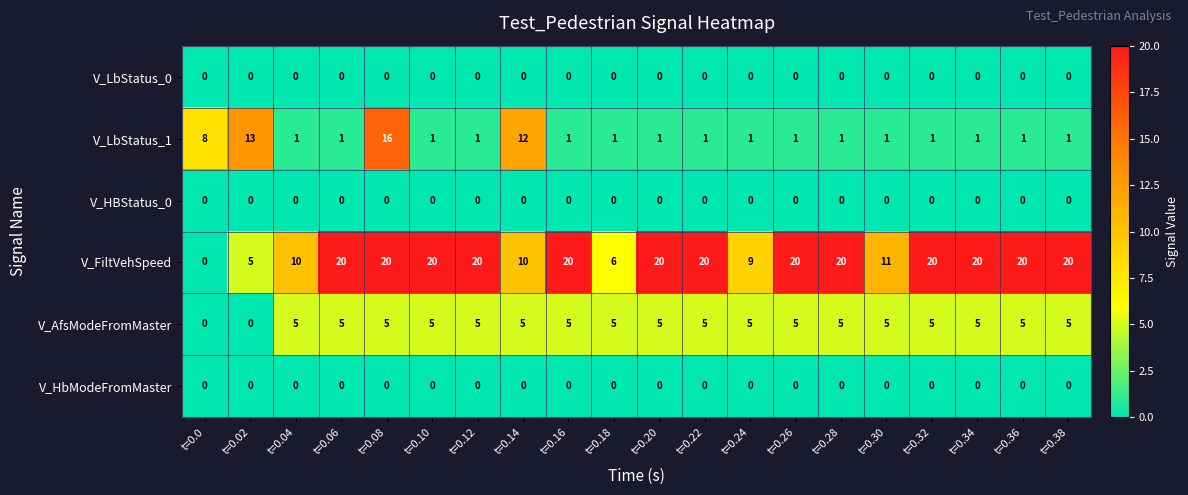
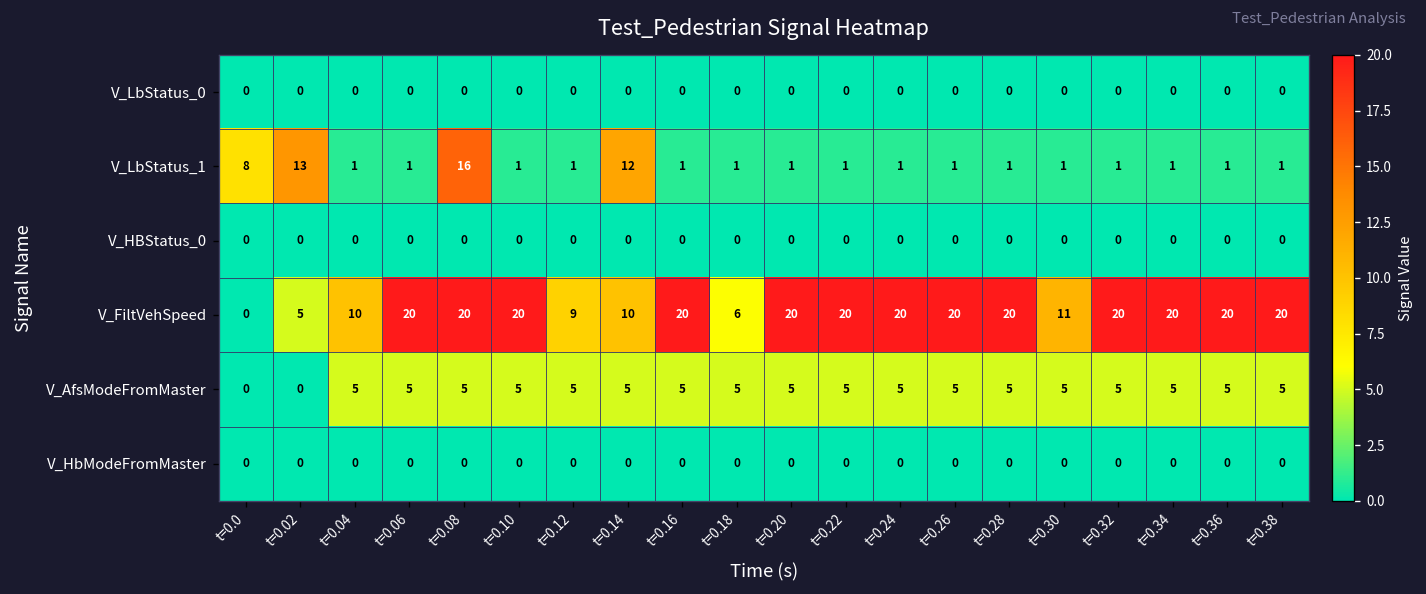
  {
    "V_LbStatus_0": {
      "t=0.0": 0,
      "t=0.02": 0,
      "t=0.04": 0,
      "t=0.06": 0,
      "t=0.08": 0,
      "t=0.10": 0,
      "t=0.12": 0,
      "t=0.14": 0,
      "t=0.16": 0,
      "t=0.18": 0,
      "t=0.20": 0,
      "t=0.22": 0,
      "t=0.24": 0,
      "t=0.26": 0,
      "t=0.28": 0,
      "t=0.30": 0,
      "t=0.32": 0,
      "t=0.34": 0,
      "t=0.36": 0,
      "t=0.38": 0
    },
    "V_LbStatus_1": {
      "t=0.0": 8,
      "t=0.02": 13,
      "t=0.04": 1,
      "t=0.06": 1,
      "t=0.08": 16,
      "t=0.10": 1,
      "t=0.12": 1,
      "t=0.14": 12,
      "t=0.16": 1,
      "t=0.18": 1,
      "t=0.20": 1,
      "t=0.22": 1,
      "t=0.24": 1,
      "t=0.26": 1,
      "t=0.28": 1,
      "t=0.30": 1,
      "t=0.32": 1,
      "t=0.34": 1,
      "t=0.36": 1,
      "t=0.38": 1
    },
    "V_HBStatus_0": {
      "t=0.0": 0,
      "t=0.02": 0,
      "t=0.04": 0,
      "t=0.06": 0,
      "t=0.08": 0,
      "t=0.10": 0,
      "t=0.12": 0,
      "t=0.14": 0,
      "t=0.16": 0,
      "t=0.18": 0,
      "t=0.20": 0,
      "t=0.22": 0,
      "t=0.24": 0,
      "t=0.26": 0,
      "t=0.28": 0,
      "t=0.30": 0,
      "t=0.32": 0,
      "t=0.34": 0,
      "t=0.36": 0,
      "t=0.38": 0
    },
    "V_FiltVehSpeed": {
      "t=0.0": 0,
      "t=0.02": 5,
      "t=0.04": 10,
      "t=0.06": 20,
      "t=0.08": 20,
      "t=0.10": 20,
-     "t=0.12": 20,
+     "t=0.12": 9,
      "t=0.14": 10,
      "t=0.16": 20,
      "t=0.18": 6,
      "t=0.20": 20,
      "t=0.22": 20,
-     "t=0.24": 9,
+     "t=0.24": 20,
      "t=0.26": 20,
      "t=0.28": 20,
      "t=0.30": 11,
      "t=0.32": 20,
      "t=0.34": 20,
      "t=0.36": 20,
      "t=0.38": 20
    },
    "V_AfsModeFromMaster": {
      "t=0.0": 0,
      "t=0.02": 0,
      "t=0.04": 5,
      "t=0.06": 5,
      "t=0.08": 5,
      "t=0.10": 5,
      "t=0.12": 5,
      "t=0.14": 5,
      "t=0.16": 5,
      "t=0.18": 5,
      "t=0.20": 5,
      "t=0.22": 5,
      "t=0.24": 5,
      "t=0.26": 5,
      "t=0.28": 5,
      "t=0.30": 5,
      "t=0.32": 5,
      "t=0.34": 5,
      "t=0.36": 5,
      "t=0.38": 5
    },
    "V_HbModeFromMaster": {
      "t=0.0": 0,
      "t=0.02": 0,
      "t=0.04": 0,
      "t=0.06": 0,
      "t=0.08": 0,
      "t=0.10": 0,
      "t=0.12": 0,
      "t=0.14": 0,
      "t=0.16": 0,
      "t=0.18": 0,
      "t=0.20": 0,
      "t=0.22": 0,
      "t=0.24": 0,
      "t=0.26": 0,
      "t=0.28": 0,
      "t=0.30": 0,
      "t=0.32": 0,
      "t=0.34": 0,
      "t=0.36": 0,
      "t=0.38": 0
    }
  }
